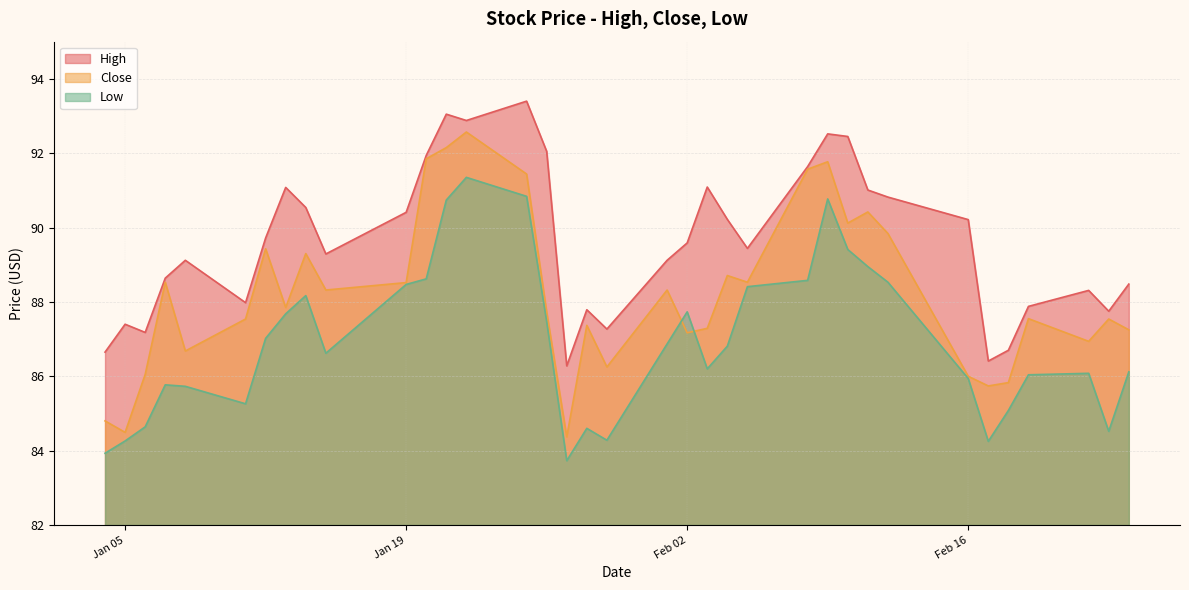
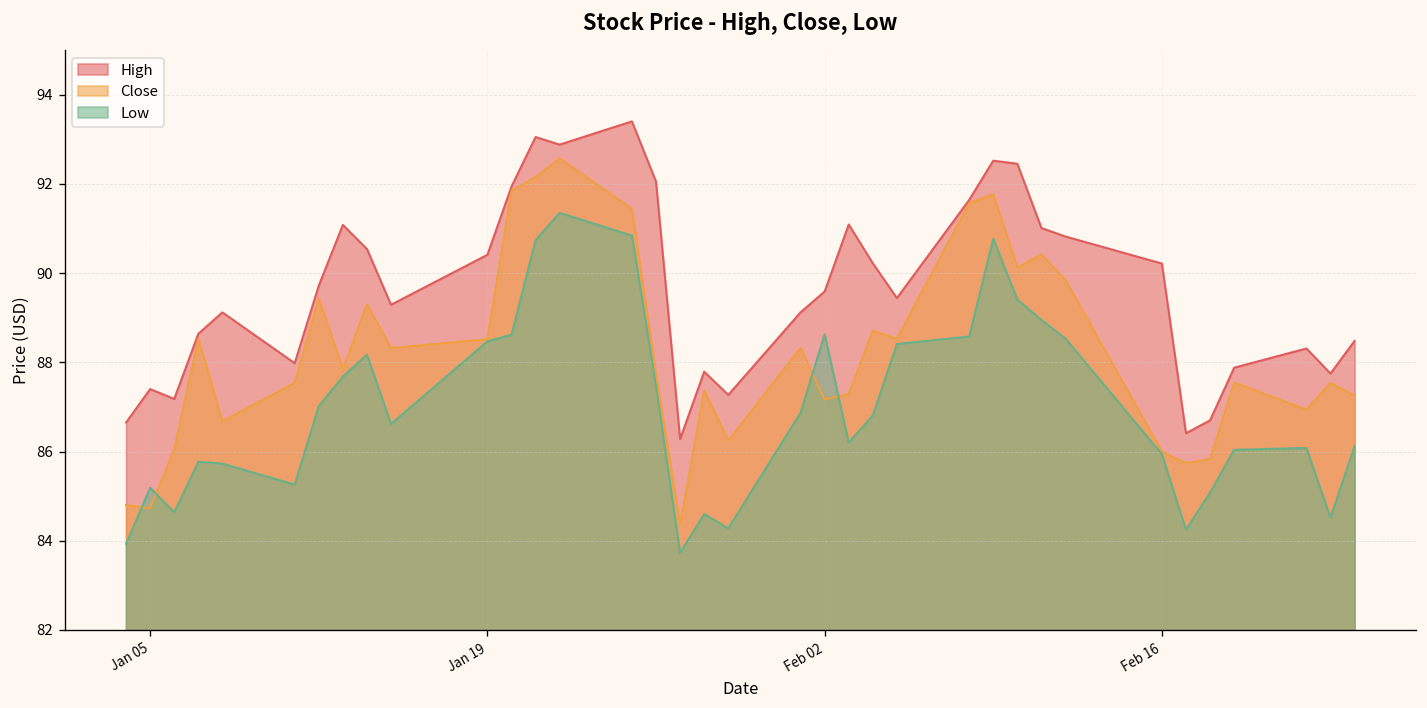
  {
    "High": {
      "Jan 05": 87.4,
      "Jan 19": 90.4,
      "Feb 02": 89.6,
      "Feb 16": 90.2
    },
    "Close": {
-     "Jan 05": 84.5,
+     "Jan 05": 84.7,
      "Feb 02": 87.2
    },
    "Low": {
-     "Jan 05": 84.3,
-     "Feb 02": 87.7
+     "Jan 05": 85.2,
+     "Feb 02": 88.6
    }
  }
